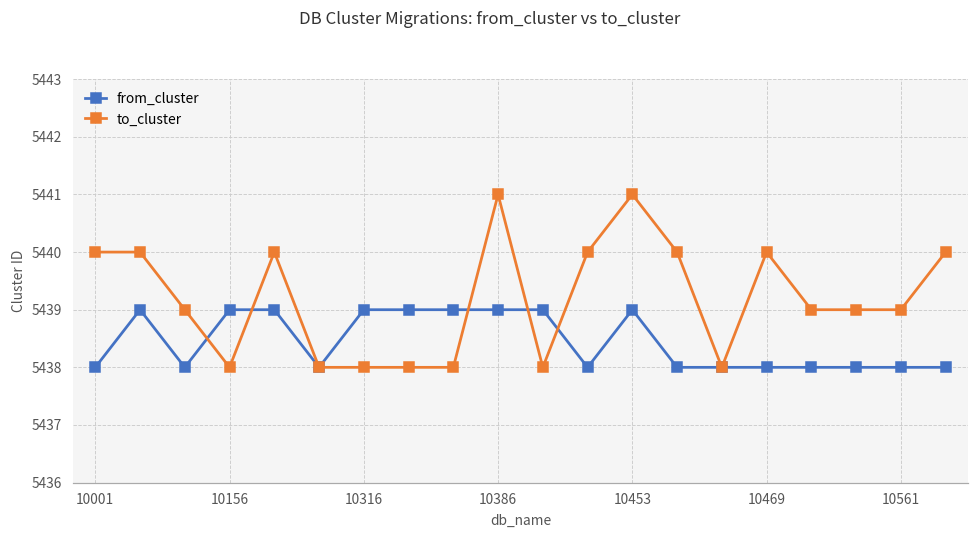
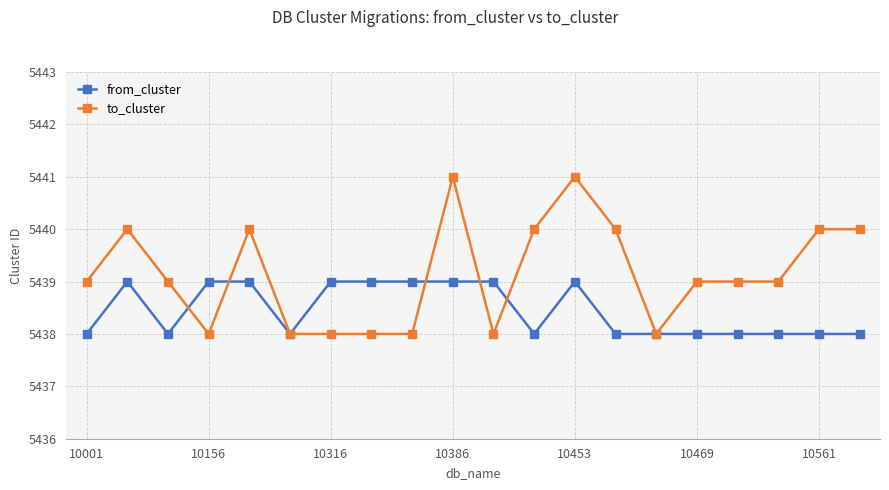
  {
    "from_cluster": {
      "10001": 5438,
      "10156": 5439,
      "10316": 5439,
      "10386": 5439,
      "10453": 5439,
      "10469": 5438,
      "10561": 5438
    },
    "to_cluster": {
-     "10001": 5440,
+     "10001": 5439,
      "10156": 5438,
      "10316": 5438,
      "10386": 5441,
      "10453": 5441,
-     "10469": 5440,
-     "10561": 5439
+     "10469": 5439,
+     "10561": 5440
    }
  }
